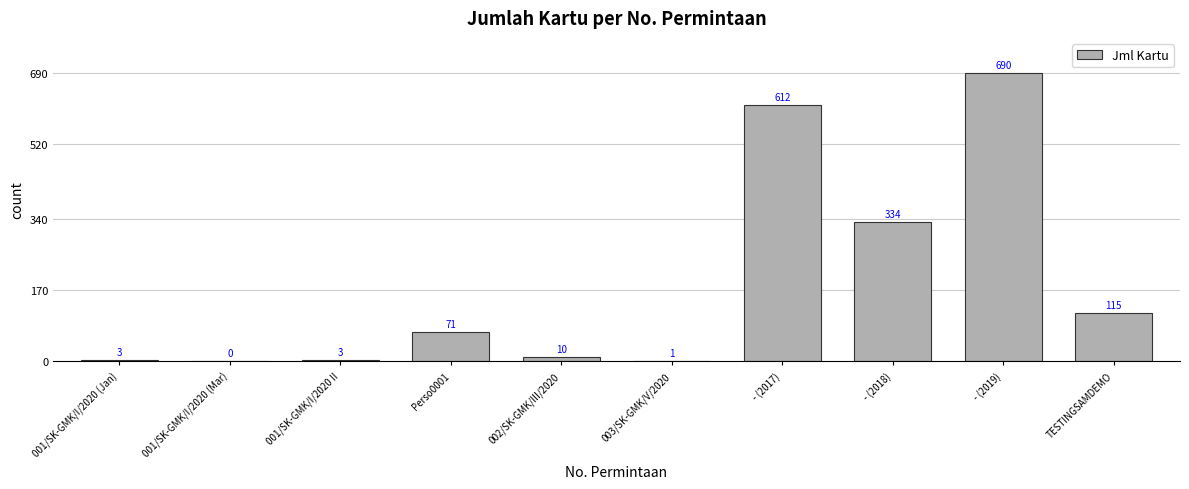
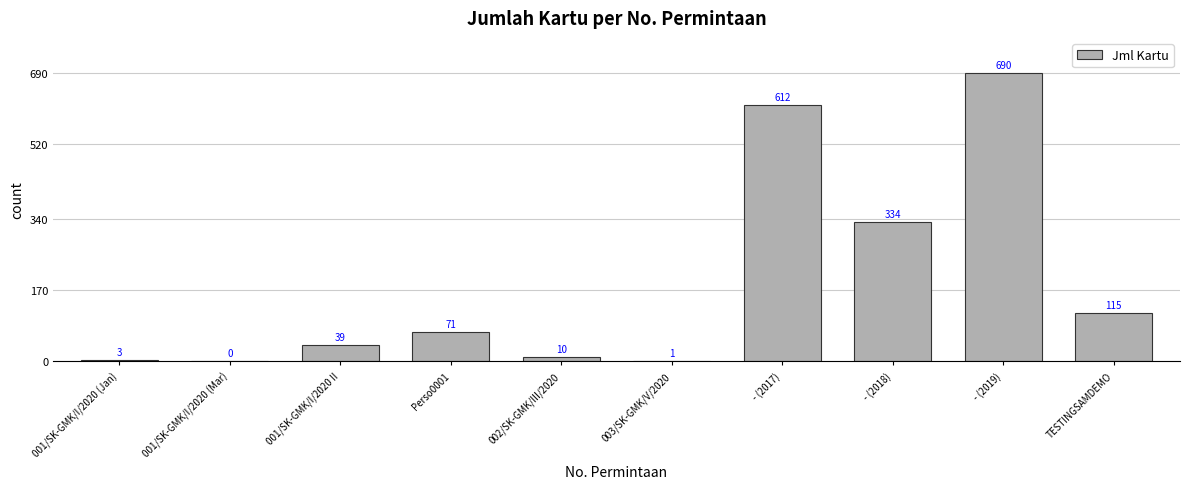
  {
    "001/SK-GMK/I/2020 (Jan)": 3,
    "001/SK-GMK/I/2020 (Mar)": 0,
-   "001/SK-GMK/I/2020 II": 3,
+   "001/SK-GMK/I/2020 II": 39,
    "Perso0001": 71,
    "002/SK-GMK/III/2020": 10,
    "003/SK-GMK/V/2020": 1,
    "- (2017)": 612,
    "- (2018)": 334,
    "- (2019)": 690,
    "TESTINGSAMDEMO": 115
  }
